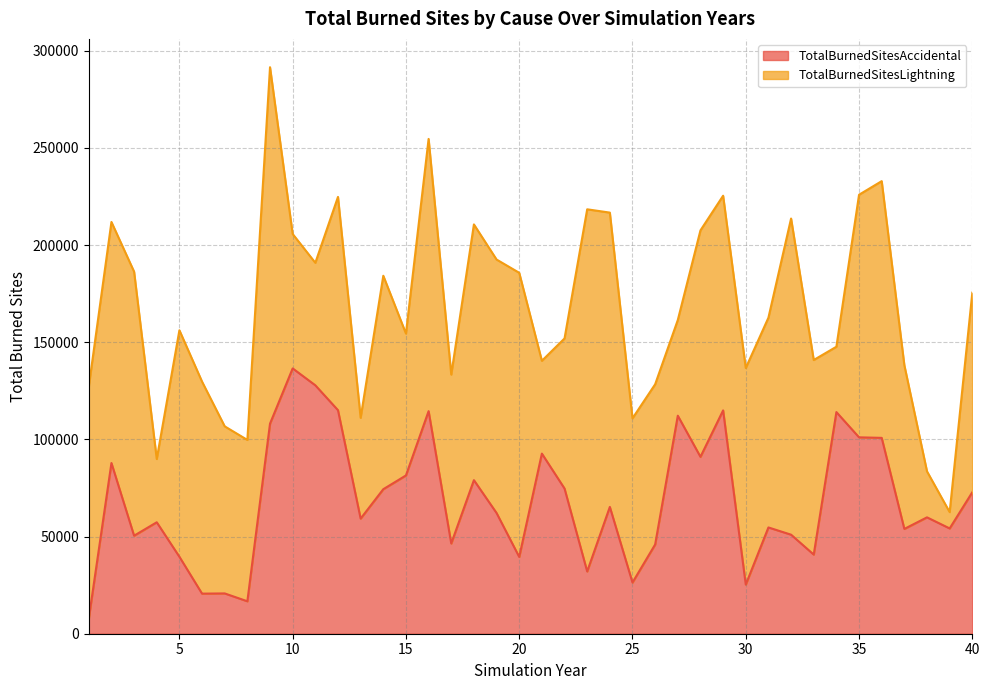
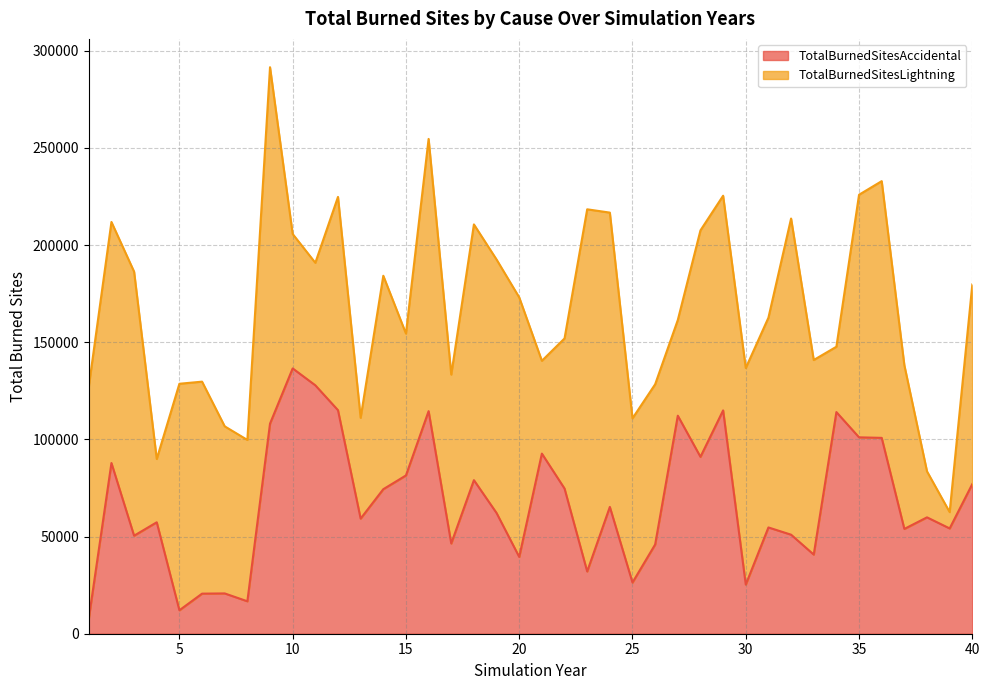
  {
    "TotalBurnedSitesAccidental": {
-     "5": 40000,
+     "5": 12000,
      "10": 137000,
      "15": 81000,
      "20": 40000,
      "25": 26000,
      "30": 25000,
      "35": 101000,
-     "40": 73000
+     "40": 77000
    },
    "TotalBurnedSitesLightning": {
      "5": 117000,
      "10": 69000,
      "15": 73000,
-     "20": 146000,
+     "20": 134000,
      "25": 85000,
      "30": 111000,
      "35": 125000,
      "40": 103000
    }
  }
